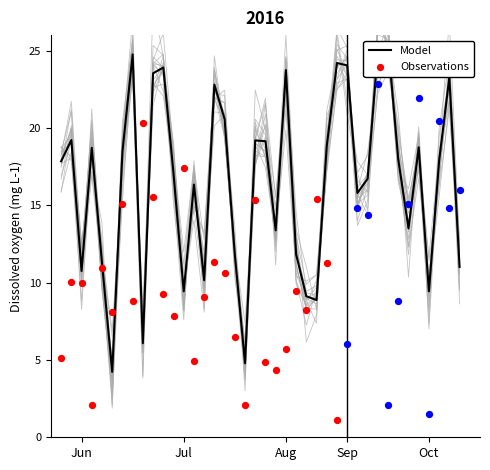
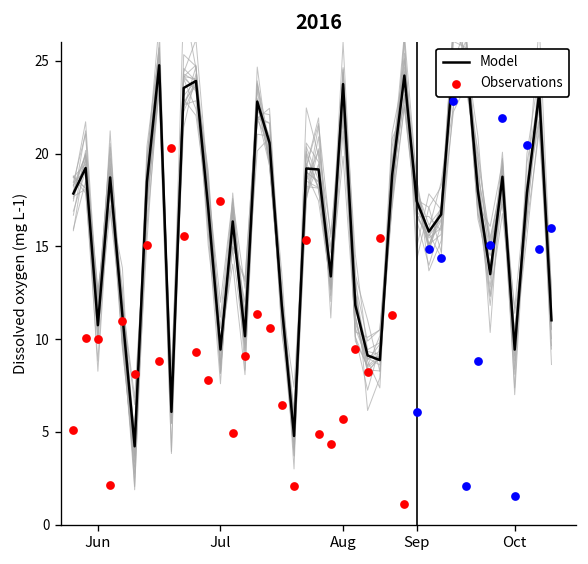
  {
    "Model": {
-     "Sep": 24.0
+     "Sep": 17.4
    }
  }
